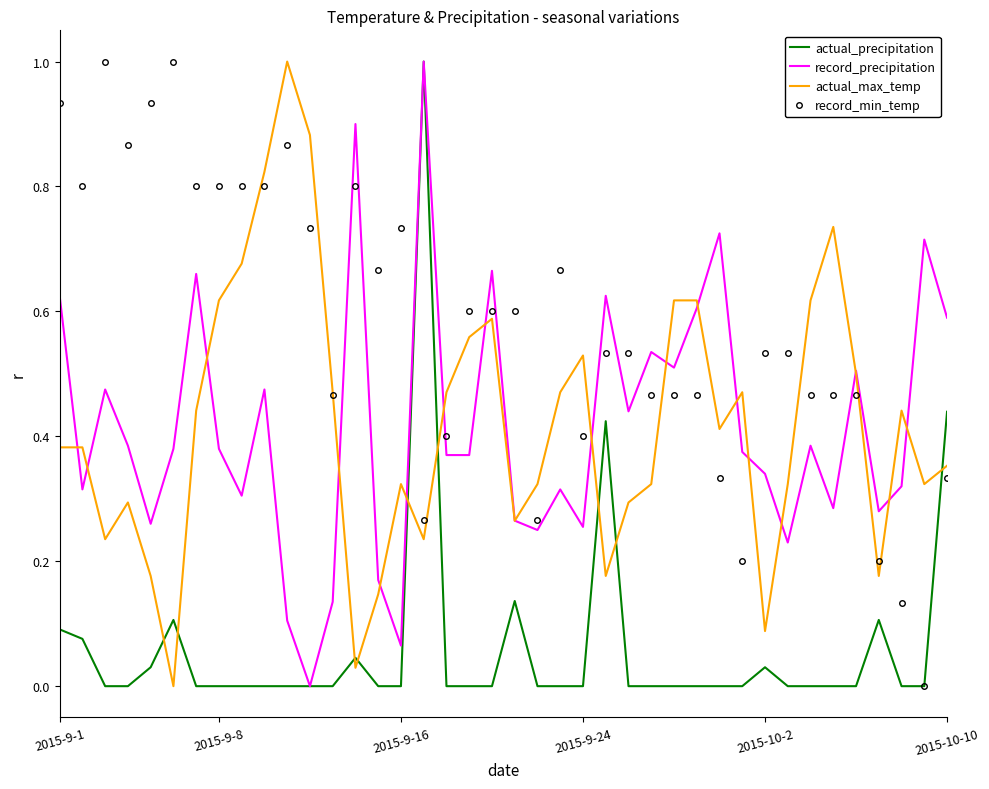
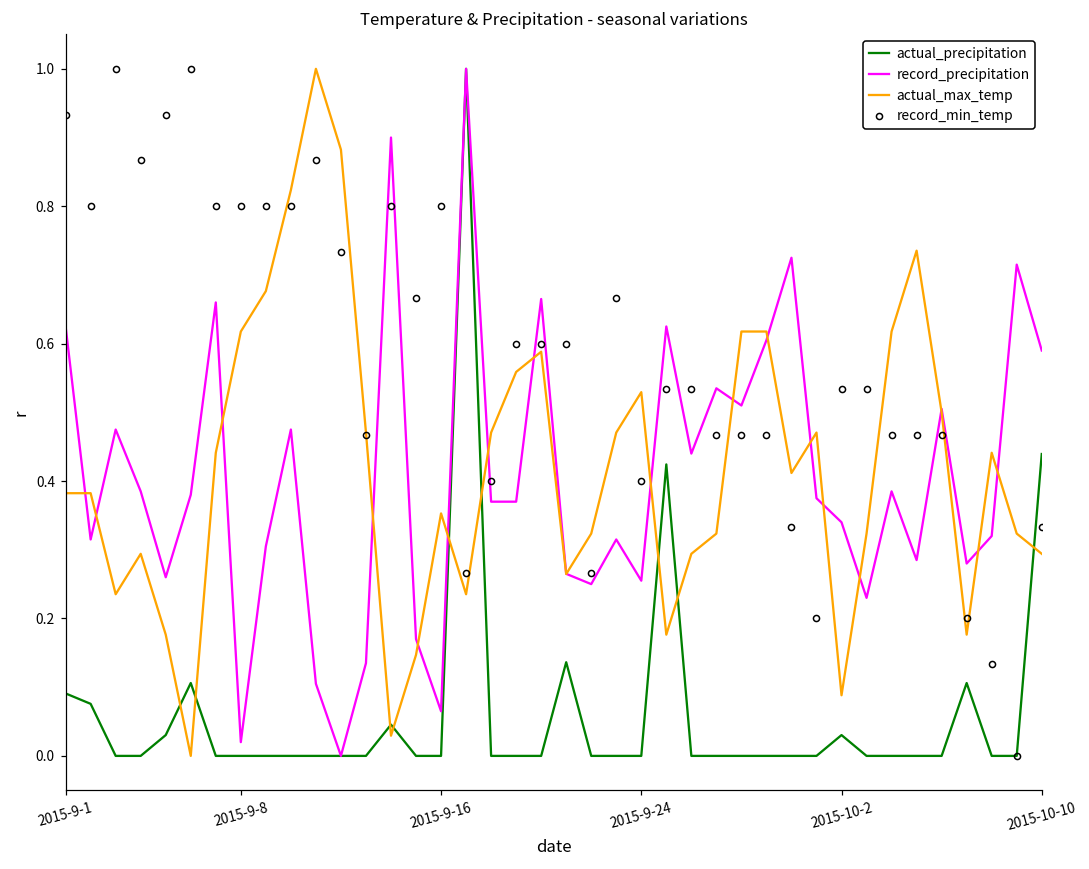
  {
    "actual_precipitation": {
      "2015-9-1": 0.09,
      "2015-9-8": 0.00,
      "2015-9-16": 0.00,
      "2015-9-24": 0.00,
      "2015-10-2": 0.03,
      "2015-10-10": 0.44
    },
    "record_precipitation": {
      "2015-9-1": 0.63,
-     "2015-9-8": 0.38,
+     "2015-9-8": 0.02,
      "2015-9-16": 0.06,
      "2015-9-24": 0.26,
      "2015-10-2": 0.34,
      "2015-10-10": 0.59
    },
    "actual_max_temp": {
      "2015-9-1": 0.38,
      "2015-9-8": 0.62,
-     "2015-9-16": 0.32,
+     "2015-9-16": 0.35,
      "2015-9-24": 0.53,
      "2015-10-2": 0.09,
-     "2015-10-10": 0.35
+     "2015-10-10": 0.29
    },
    "record_min_temp": {
      "2015-9-1": 0.93,
      "2015-9-8": 0.80,
-     "2015-9-16": 0.73,
+     "2015-9-16": 0.80,
      "2015-9-24": 0.40,
      "2015-10-2": 0.53,
      "2015-10-10": 0.33
    }
  }
